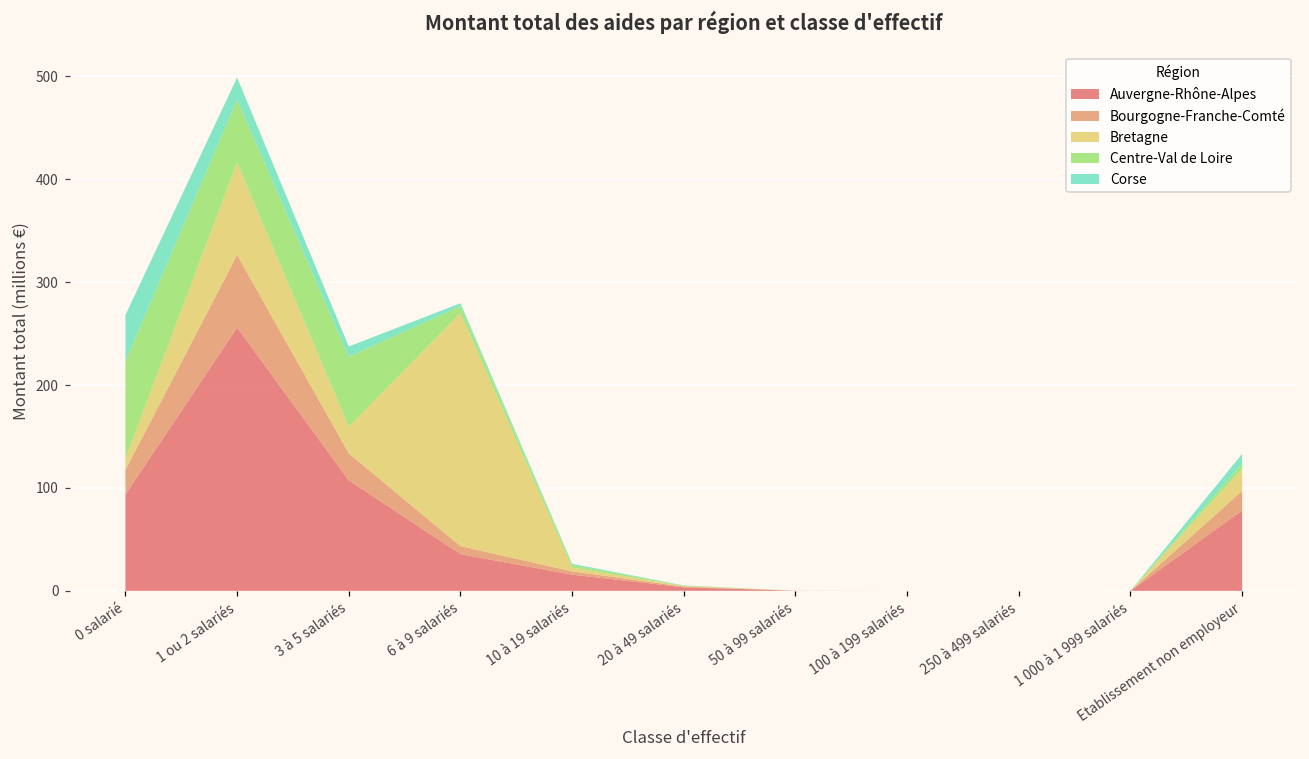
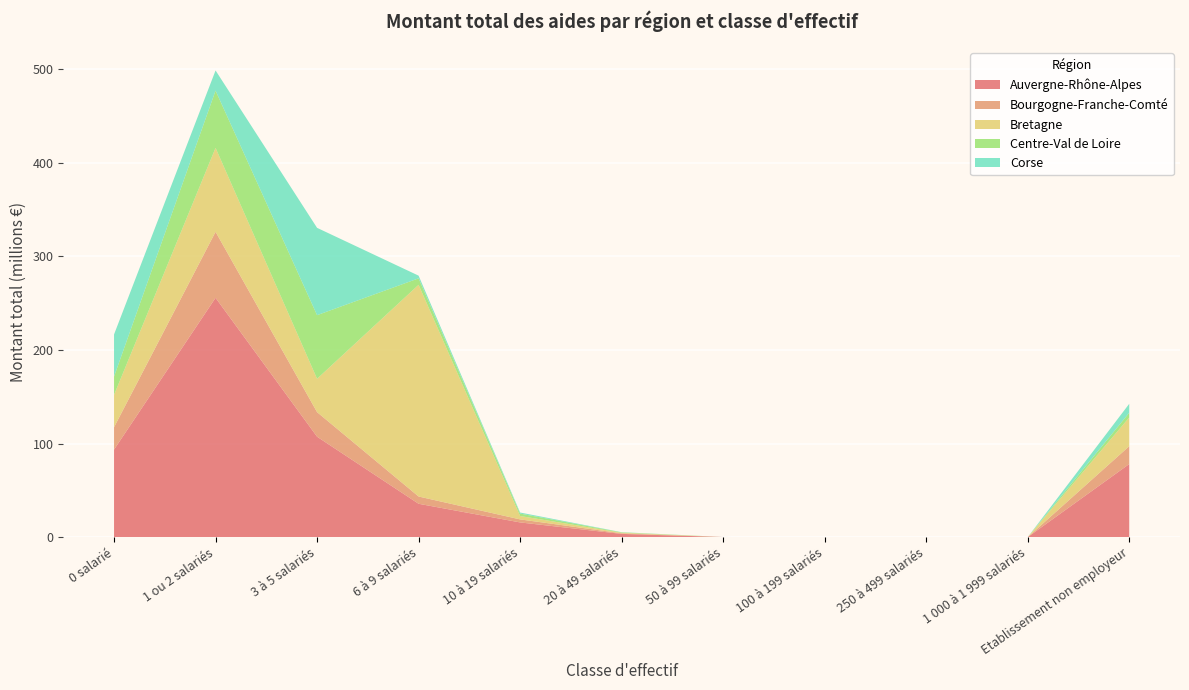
  {
    "Bretagne": {
-     "0 salarié": 10,
+     "0 salarié": 30,
      "1 ou 2 salariés": 90,
-     "3 à 5 salariés": 30,
+     "3 à 5 salariés": 40,
      "6 à 9 salariés": 230,
-     "Etablissement non employeur": 20
+     "Etablissement non employeur": 30
    },
    "Centre-Val de Loire": {
-     "0 salarié": 90,
+     "0 salarié": 20,
      "1 ou 2 salariés": 60,
      "3 à 5 salariés": 70,
      "6 à 9 salariés": 10,
      "Etablissement non employeur": 10
    },
    "Corse": {
      "0 salarié": 50,
      "1 ou 2 salariés": 20,
-     "3 à 5 salariés": 10,
+     "3 à 5 salariés": 90,
      "6 à 9 salariés": 0,
      "Etablissement non employeur": 10
    }
  }
